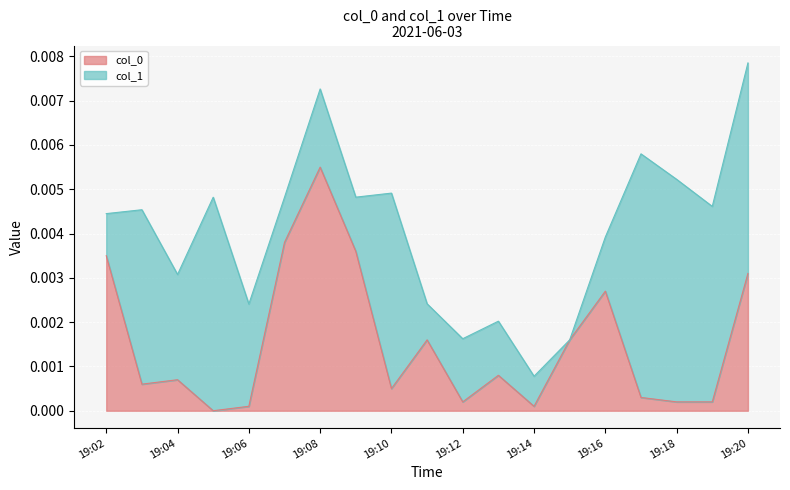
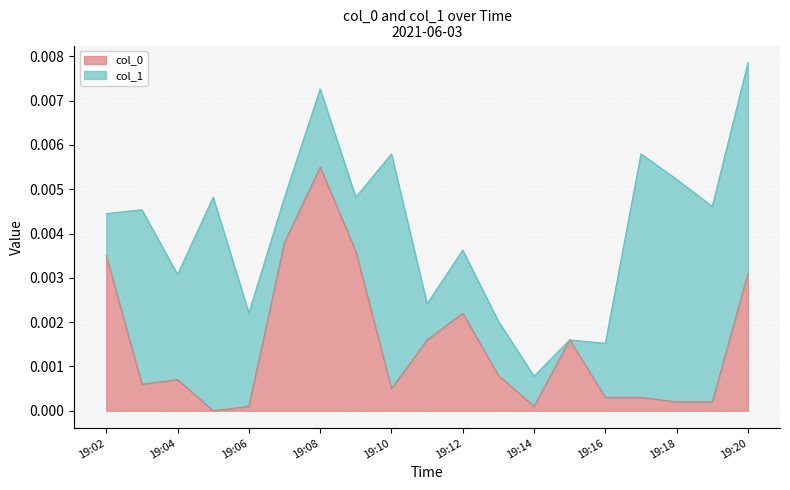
  {
    "col_0": {
      "19:02": 0.0035,
      "19:04": 0.0007,
      "19:06": 0.0001,
      "19:08": 0.0055,
      "19:10": 0.0005,
-     "19:12": 0.0002,
+     "19:12": 0.0022,
      "19:14": 0.0001,
-     "19:16": 0.0027,
+     "19:16": 0.0003,
      "19:18": 0.0002,
      "19:20": 0.0031
    },
    "col_1": {
      "19:02": 0.0010,
      "19:04": 0.0024,
-     "19:06": 0.0023,
+     "19:06": 0.0021,
      "19:08": 0.0018,
-     "19:10": 0.0044,
+     "19:10": 0.0053,
      "19:12": 0.0014,
      "19:14": 0.0007,
      "19:16": 0.0012,
      "19:18": 0.0050,
      "19:20": 0.0048
    }
  }
